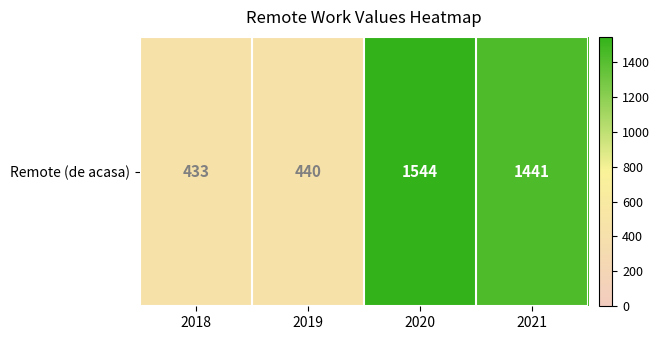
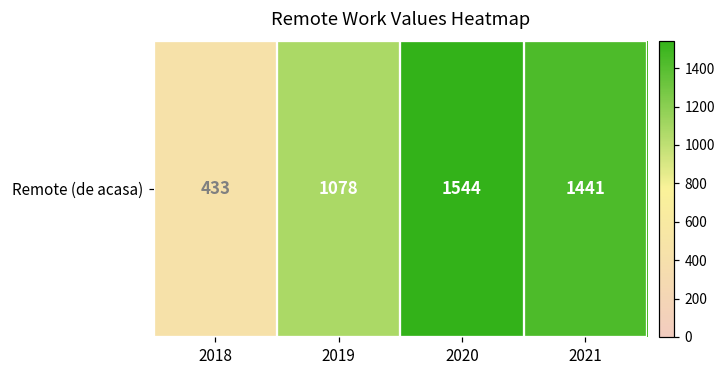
  {
    "Remote (de acasa)": {
      "2018": 433,
-     "2019": 440,
+     "2019": 1078,
      "2020": 1544,
      "2021": 1441
    }
  }
